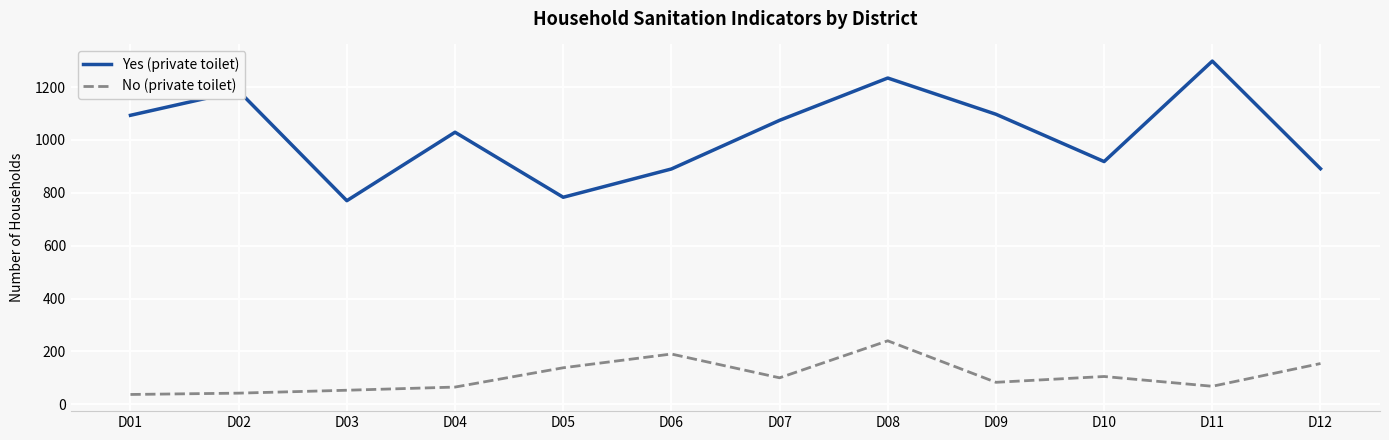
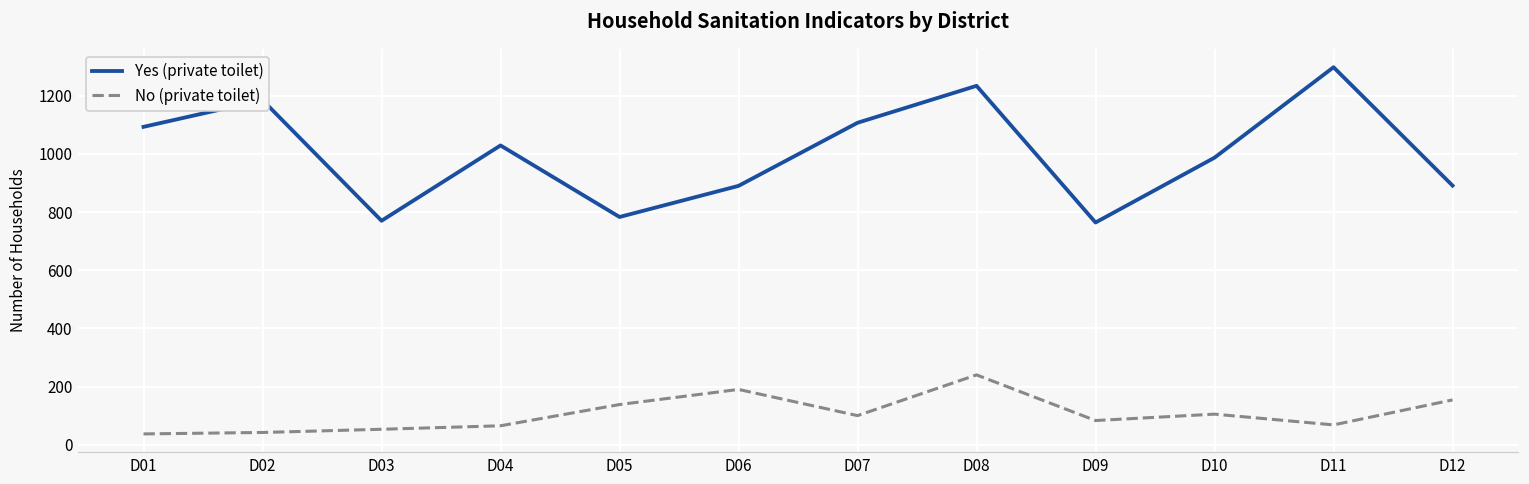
  {
    "Yes (private toilet)": {
      "D01": 1090,
      "D03": 770,
      "D04": 1030,
      "D05": 780,
      "D06": 890,
-     "D07": 1070,
+     "D07": 1110,
      "D08": 1230,
-     "D09": 1100,
-     "D10": 920,
+     "D09": 760,
+     "D10": 990,
      "D11": 1300,
      "D12": 890
    },
    "No (private toilet)": {
      "D01": 40,
      "D02": 40,
      "D03": 50,
      "D04": 70,
      "D05": 140,
      "D06": 190,
      "D07": 100,
      "D08": 240,
      "D09": 80,
      "D10": 110,
      "D11": 70,
      "D12": 150
    }
  }
